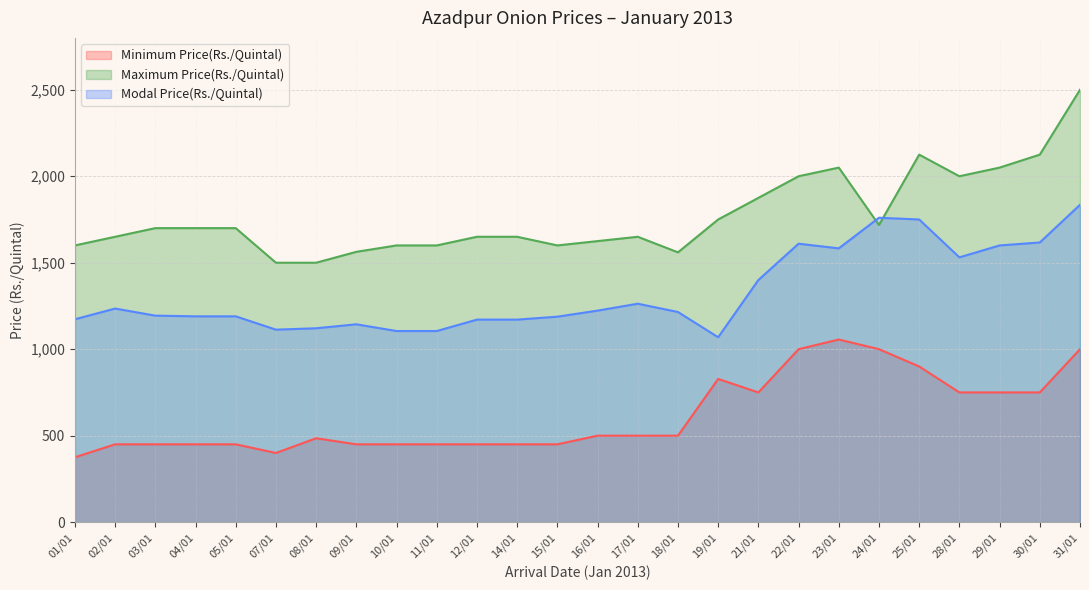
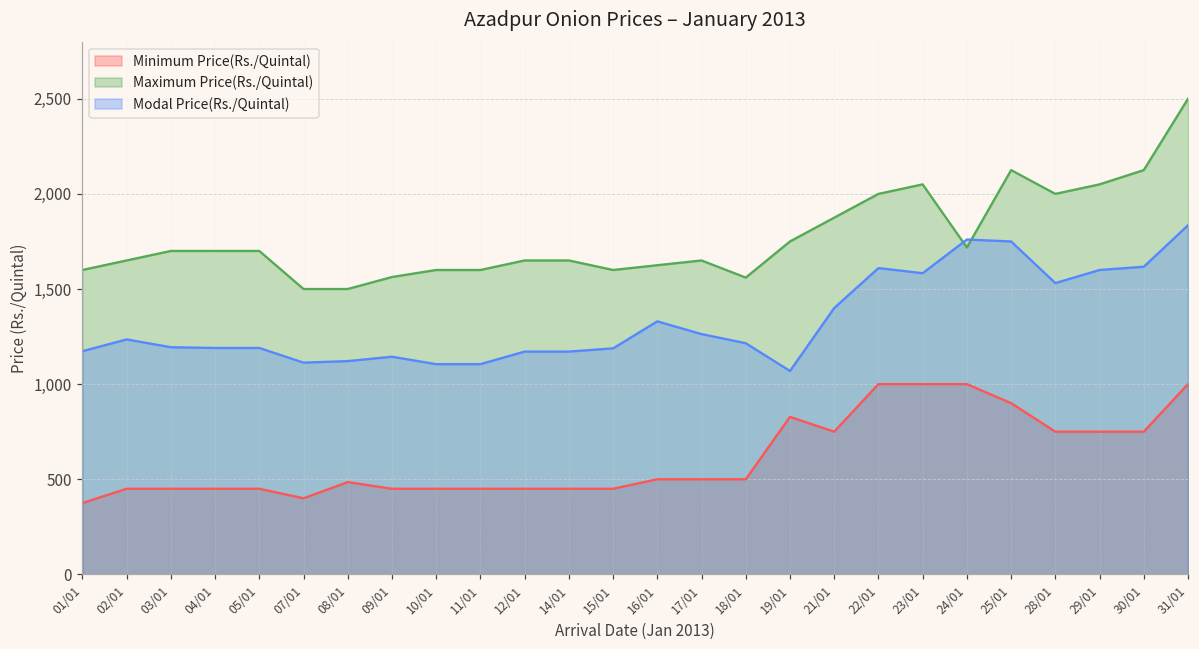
  {
    "Minimum Price(Rs./Quintal)": {
      "01/01": "380",
      "02/01": "450",
      "03/01": "450",
      "04/01": "450",
      "05/01": "450",
      "07/01": "400",
      "08/01": "490",
      "09/01": "450",
      "10/01": "450",
      "11/01": "450",
      "12/01": "450",
      "14/01": "450",
      "15/01": "450",
      "16/01": "500",
      "17/01": "500",
      "18/01": "500",
      "19/01": "830",
      "21/01": "750",
      "22/01": "1,000",
-     "23/01": "1,060",
+     "23/01": "1,000",
      "24/01": "1,000",
      "25/01": "900",
      "28/01": "750",
      "29/01": "750",
      "30/01": "750",
      "31/01": "1,000"
    },
    "Maximum Price(Rs./Quintal)": {
      "01/01": "1,600",
      "02/01": "1,650",
      "03/01": "1,700",
      "04/01": "1,700",
      "05/01": "1,700",
      "07/01": "1,500",
      "08/01": "1,500",
      "09/01": "1,560",
      "10/01": "1,600",
      "11/01": "1,600",
      "12/01": "1,650",
      "14/01": "1,650",
      "15/01": "1,600",
      "16/01": "1,630",
      "17/01": "1,650",
      "18/01": "1,560",
      "19/01": "1,750",
      "21/01": "1,880",
      "22/01": "2,000",
      "23/01": "2,050",
      "24/01": "1,720",
      "25/01": "2,130",
      "28/01": "2,000",
      "29/01": "2,050",
      "30/01": "2,130",
      "31/01": "2,500"
    },
    "Modal Price(Rs./Quintal)": {
      "01/01": "1,170",
      "02/01": "1,240",
      "03/01": "1,190",
      "04/01": "1,190",
      "05/01": "1,190",
      "07/01": "1,110",
      "08/01": "1,120",
      "09/01": "1,140",
      "10/01": "1,110",
      "11/01": "1,110",
      "12/01": "1,170",
      "14/01": "1,170",
      "15/01": "1,190",
-     "16/01": "1,220",
+     "16/01": "1,330",
      "17/01": "1,260",
      "18/01": "1,220",
      "19/01": "1,070",
      "21/01": "1,400",
      "22/01": "1,610",
      "23/01": "1,580",
      "24/01": "1,760",
      "25/01": "1,750",
      "28/01": "1,530",
      "29/01": "1,600",
      "30/01": "1,620",
      "31/01": "1,840"
    }
  }
